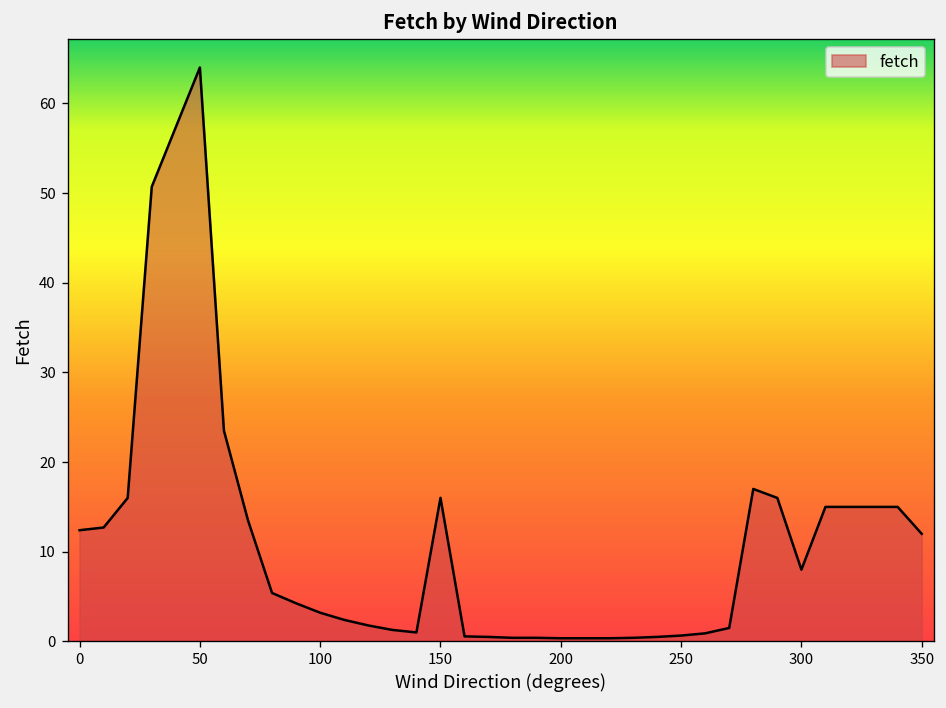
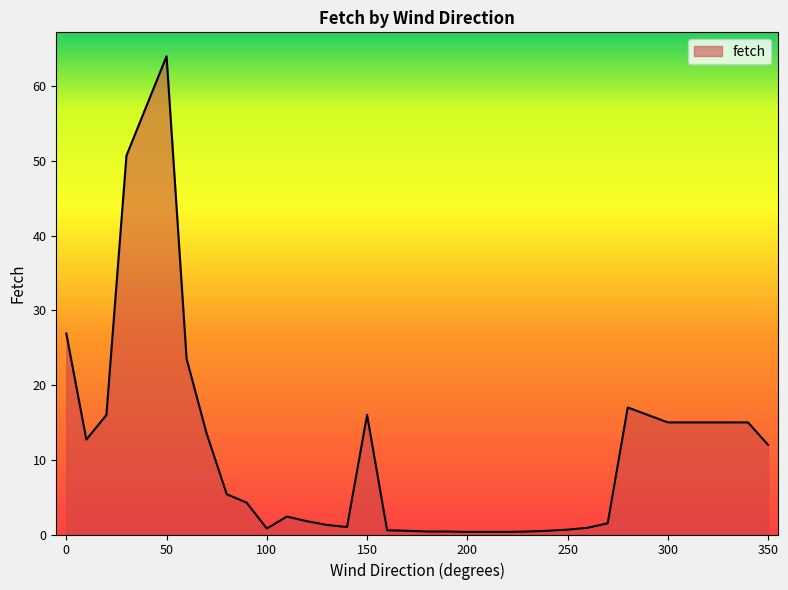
  {
-   "0": 12,
+   "0": 27,
    "50": 64,
-   "100": 3,
+   "100": 1,
    "150": 16,
    "200": 0,
    "250": 1,
-   "300": 8,
+   "300": 15,
    "350": 12
  }
